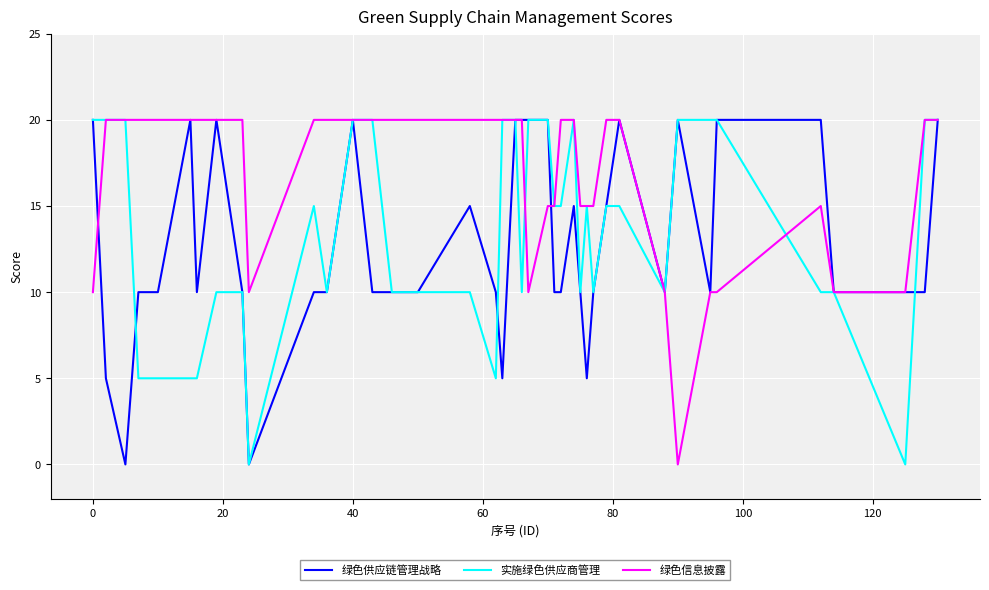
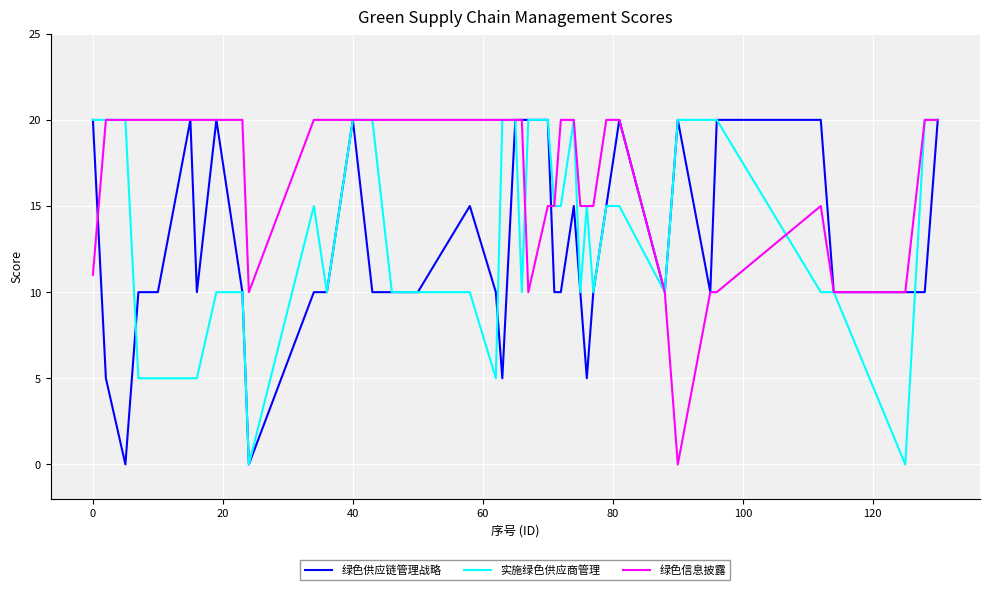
  {
    "绿色信息披露": {
-     "0": 10
+     "0": 11
    }
  }
